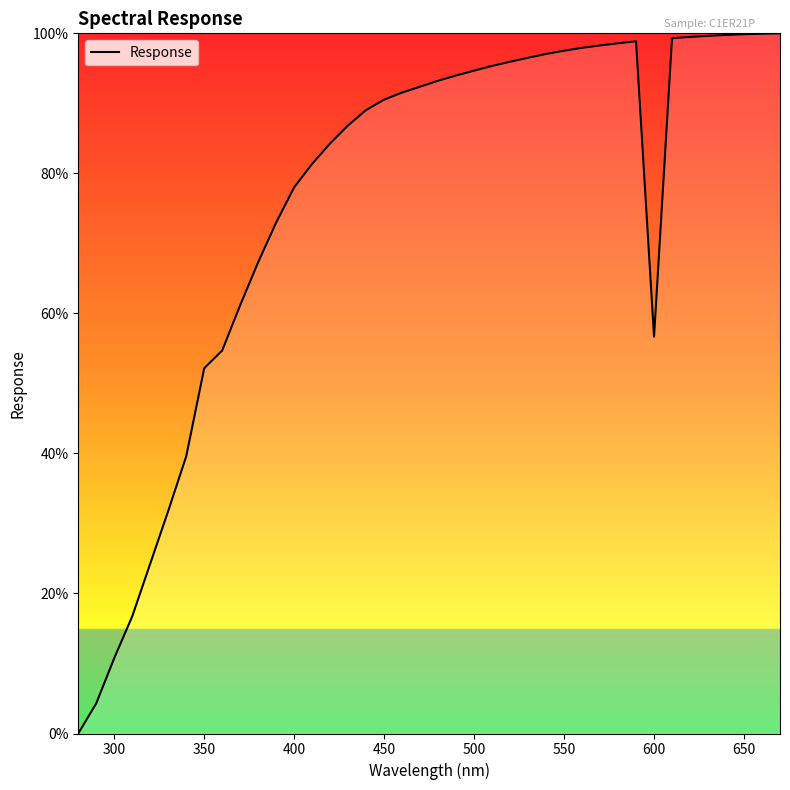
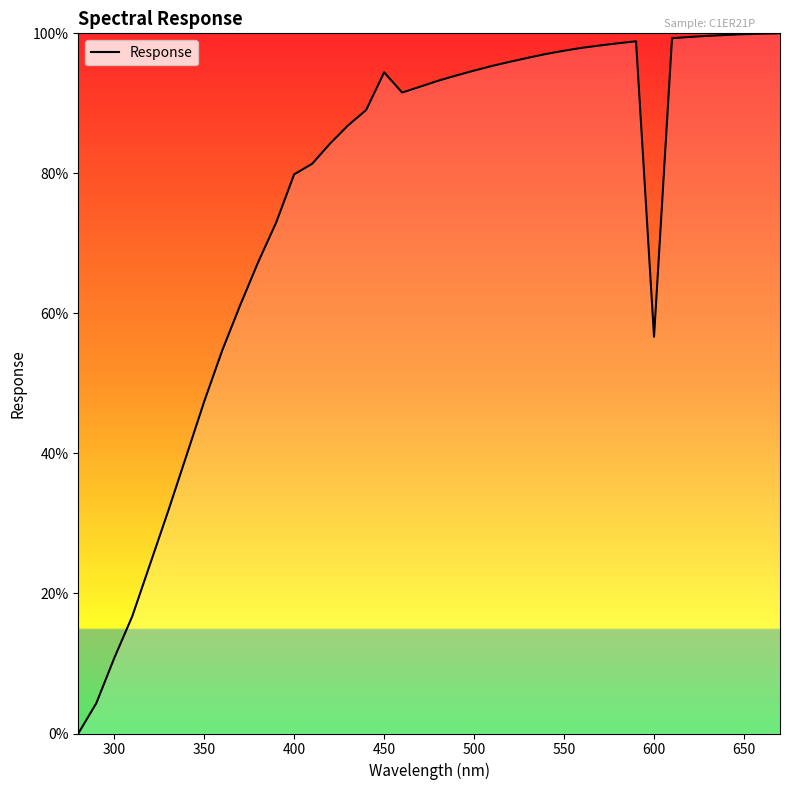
  {
    "300": "11%",
-   "350": "52%",
-   "400": "78%",
-   "450": "91%",
+   "350": "47%",
+   "400": "80%",
+   "450": "94%",
    "500": "95%",
    "550": "98%",
    "600": "57%",
    "650": "100%"
  }
